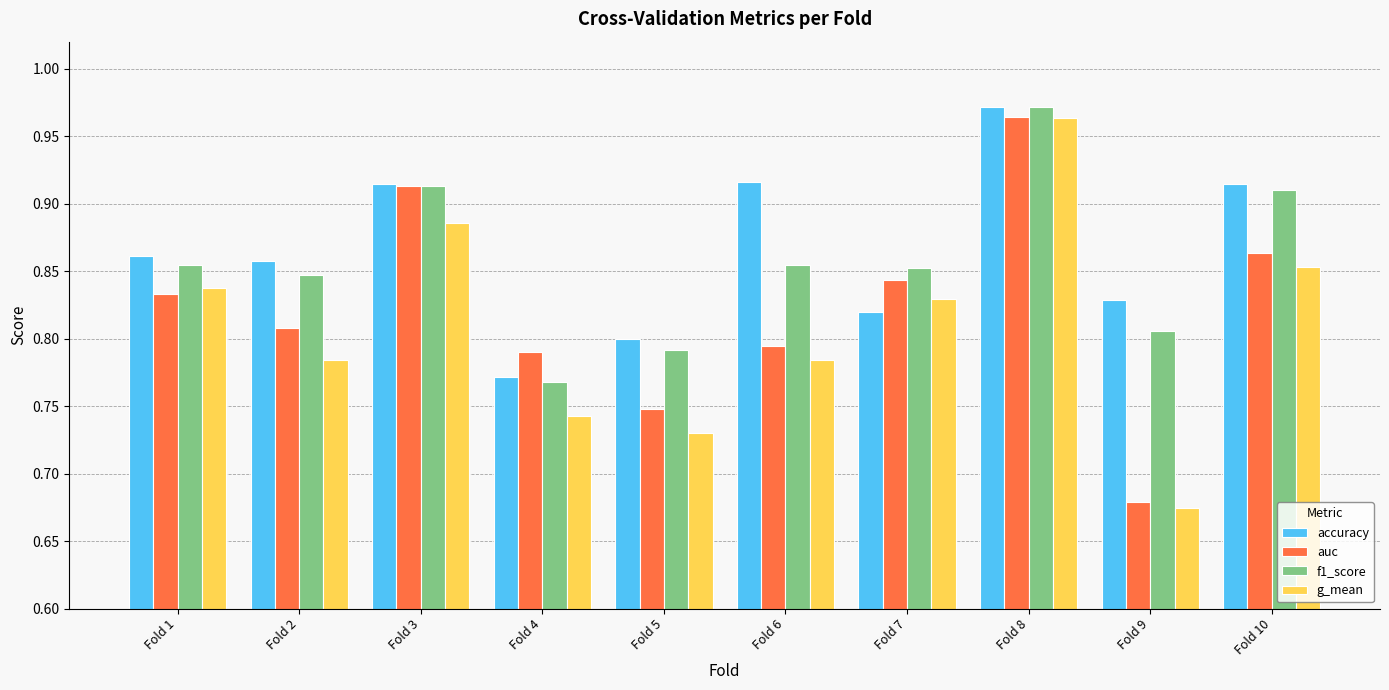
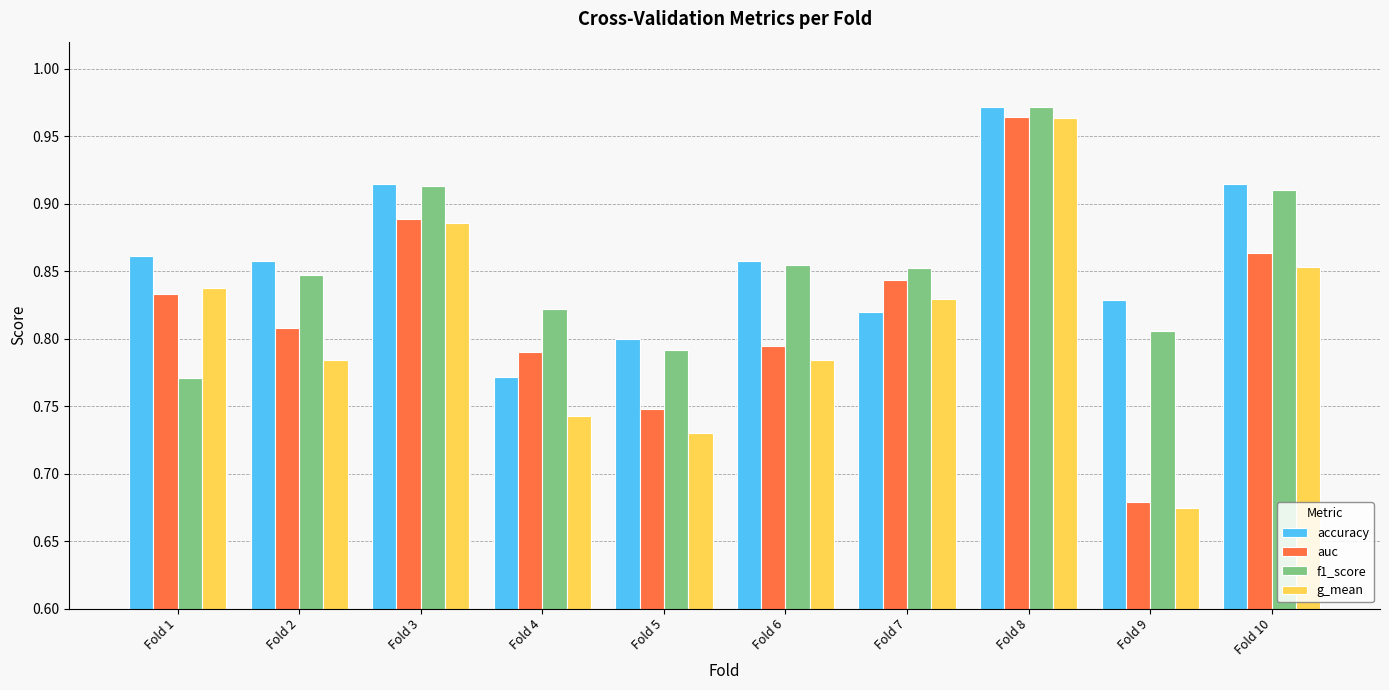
  {
    "accuracy": {
      "Fold 1": 0.861,
      "Fold 2": 0.857,
      "Fold 3": 0.914,
      "Fold 4": 0.771,
      "Fold 5": 0.800,
-     "Fold 6": 0.916,
+     "Fold 6": 0.857,
      "Fold 7": 0.819,
      "Fold 8": 0.971,
      "Fold 9": 0.829,
      "Fold 10": 0.914
    },
    "auc": {
      "Fold 1": 0.833,
      "Fold 2": 0.808,
-     "Fold 3": 0.913,
+     "Fold 3": 0.888,
      "Fold 4": 0.790,
      "Fold 5": 0.748,
      "Fold 6": 0.795,
      "Fold 7": 0.844,
      "Fold 8": 0.964,
      "Fold 9": 0.679,
      "Fold 10": 0.864
    },
    "f1_score": {
-     "Fold 1": 0.855,
+     "Fold 1": 0.771,
      "Fold 2": 0.847,
      "Fold 3": 0.913,
-     "Fold 4": 0.768,
+     "Fold 4": 0.822,
      "Fold 5": 0.792,
      "Fold 6": 0.854,
      "Fold 7": 0.852,
      "Fold 8": 0.971,
      "Fold 9": 0.806,
      "Fold 10": 0.910
    },
    "g_mean": {
      "Fold 1": 0.838,
      "Fold 2": 0.784,
      "Fold 3": 0.885,
      "Fold 4": 0.742,
      "Fold 5": 0.730,
      "Fold 6": 0.784,
      "Fold 7": 0.829,
      "Fold 8": 0.964,
      "Fold 9": 0.674,
      "Fold 10": 0.853
    }
  }
